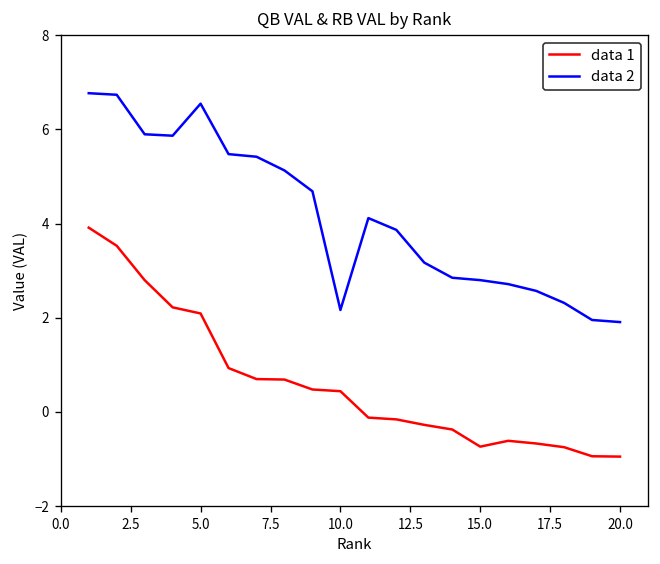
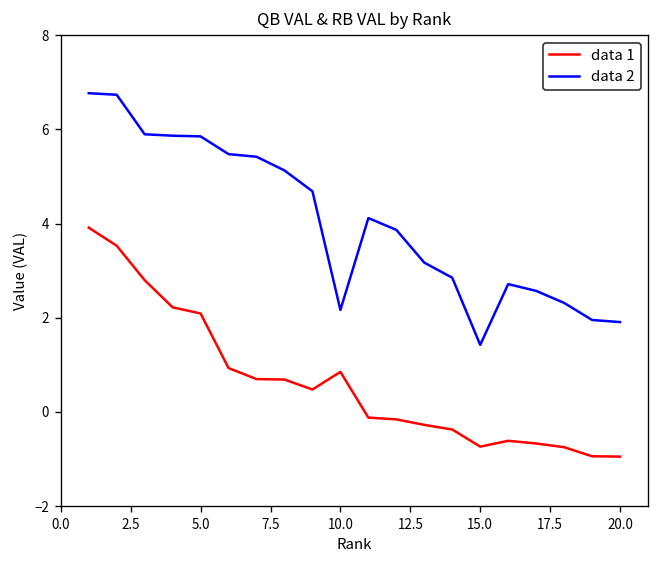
  {
    "data 1": {
      "5.0": 2.1,
-     "10.0": 0.4,
+     "10.0": 0.8,
      "15.0": -0.7,
      "20.0": -0.9
    },
    "data 2": {
-     "5.0": 6.5,
+     "5.0": 5.9,
      "10.0": 2.2,
-     "15.0": 2.8,
+     "15.0": 1.4,
      "20.0": 1.9
    }
  }
